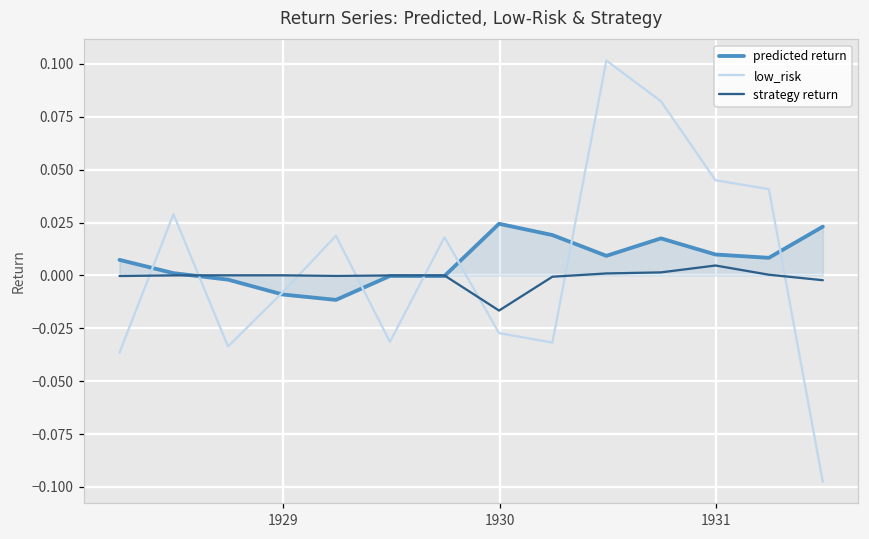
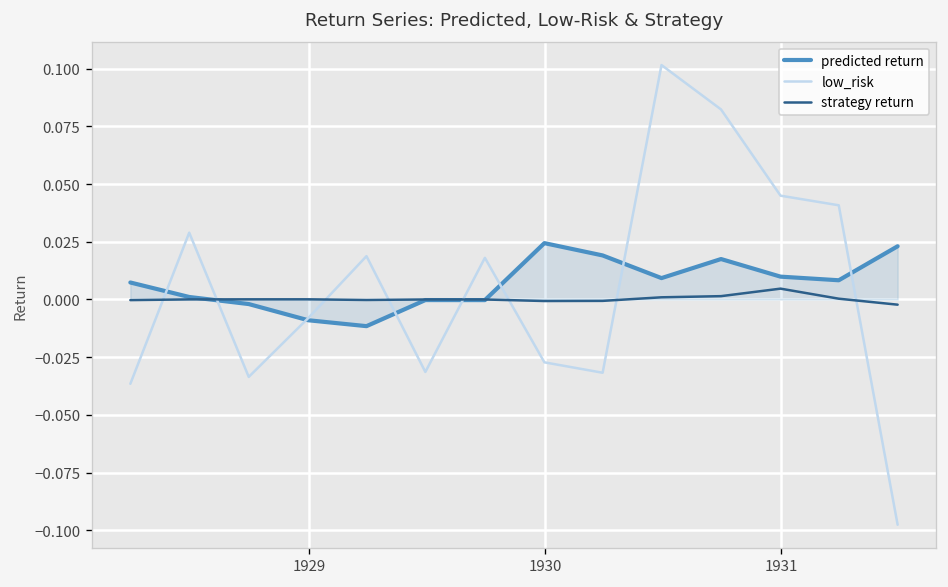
  {
    "strategy return": {
-     "1930": -0.017,
+     "1930": -0.001,
      "1931": 0.005
    }
  }
